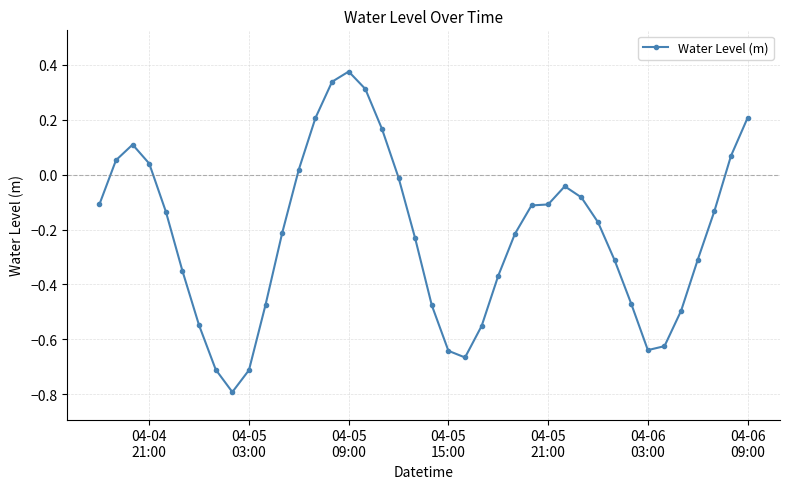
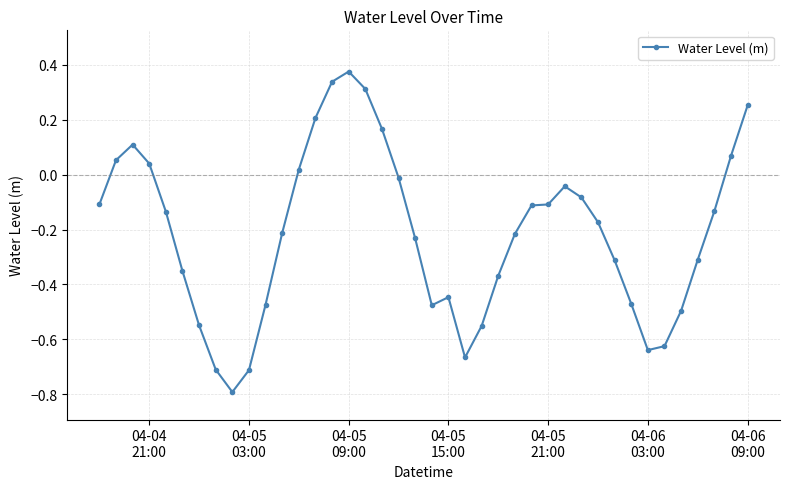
  {
    "04-04 21:00": 0.04,
    "04-05 03:00": -0.71,
    "04-05 09:00": 0.37,
-   "04-05 15:00": -0.64,
+   "04-05 15:00": -0.45,
    "04-05 21:00": -0.11,
    "04-06 03:00": -0.64,
-   "04-06 09:00": 0.21
+   "04-06 09:00": 0.25
  }
